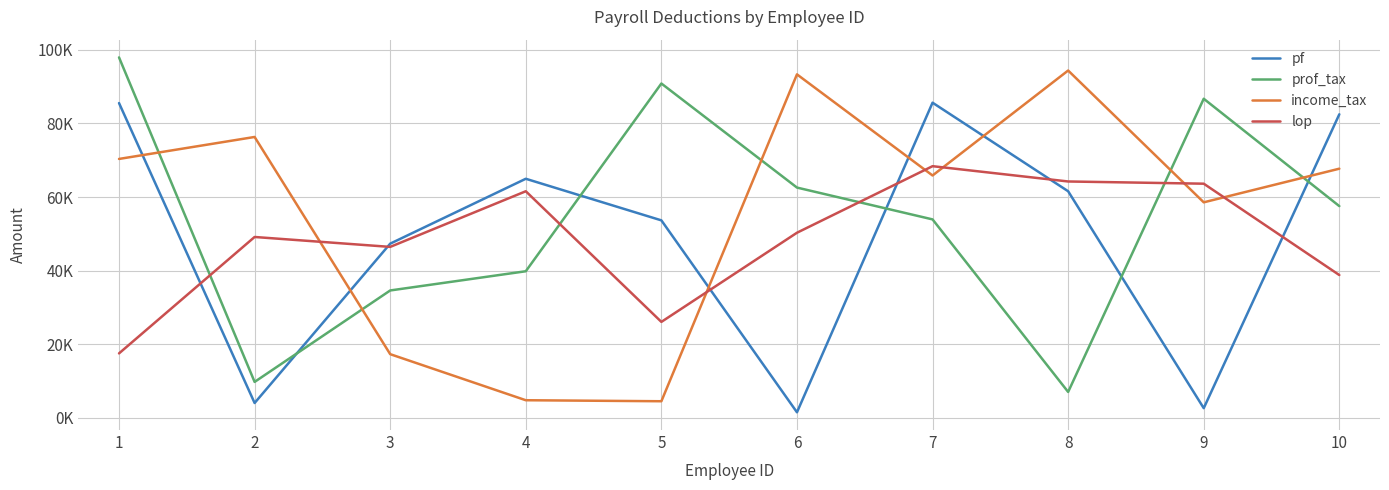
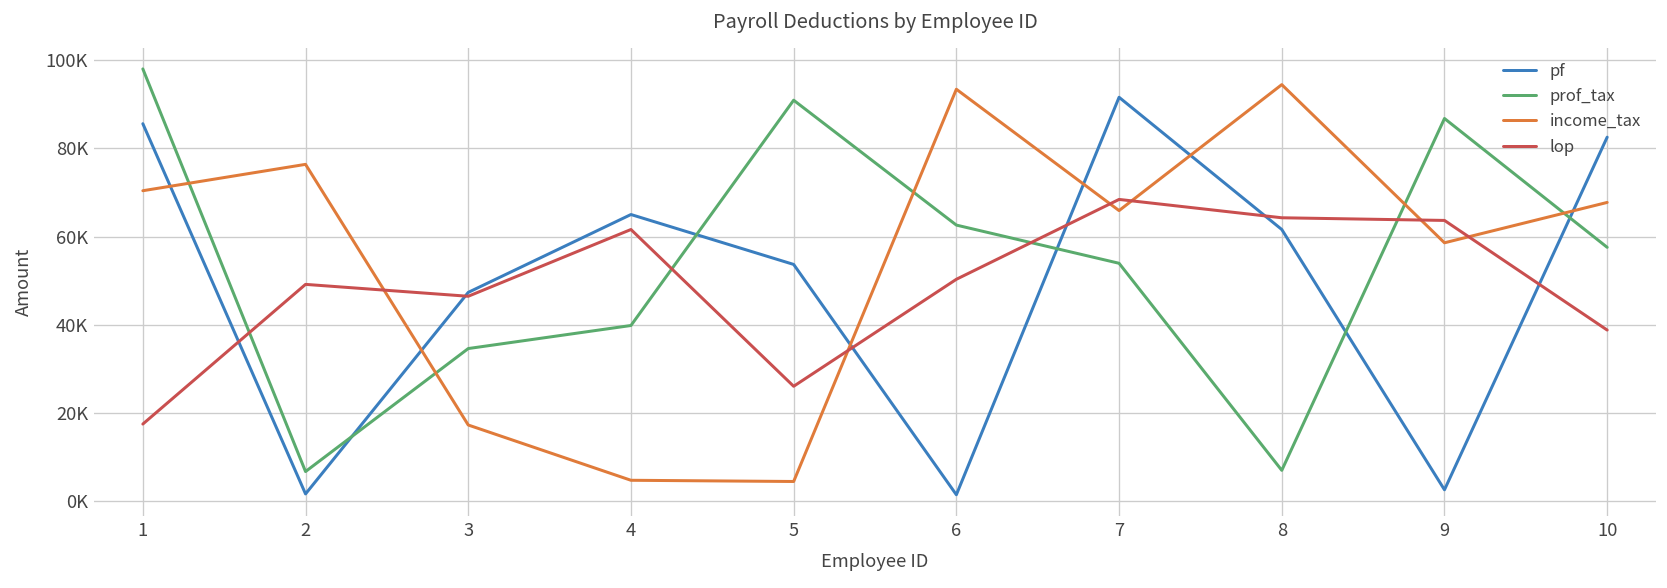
  {
    "pf": {
      "1": 86000,
-     "2": 4000,
+     "2": 2000,
      "3": 47000,
      "4": 65000,
      "5": 54000,
      "6": 2000,
-     "7": 86000,
+     "7": 92000,
      "8": 62000,
      "9": 3000,
      "10": 82000
    },
    "prof_tax": {
      "1": 98000,
-     "2": 10000,
+     "2": 7000,
      "3": 35000,
      "4": 40000,
      "5": 91000,
      "6": 63000,
      "7": 54000,
      "8": 7000,
      "9": 87000,
      "10": 58000
    }
  }
